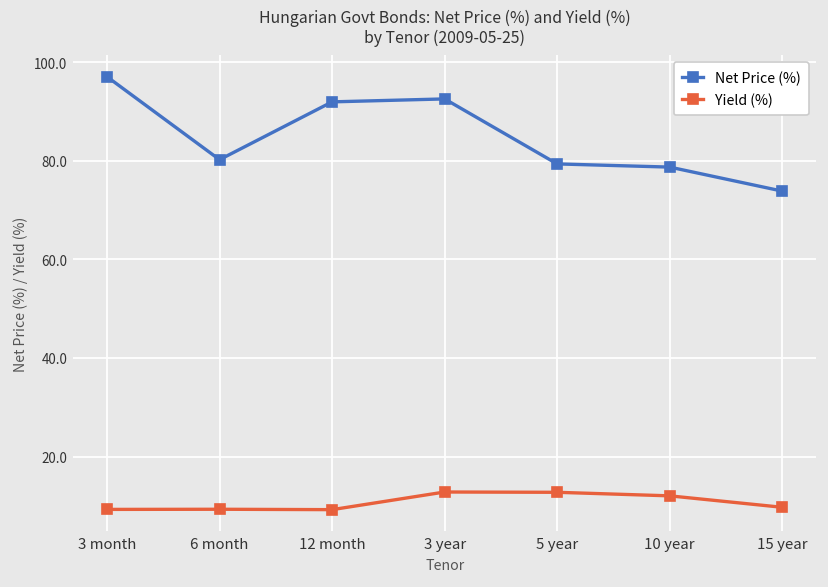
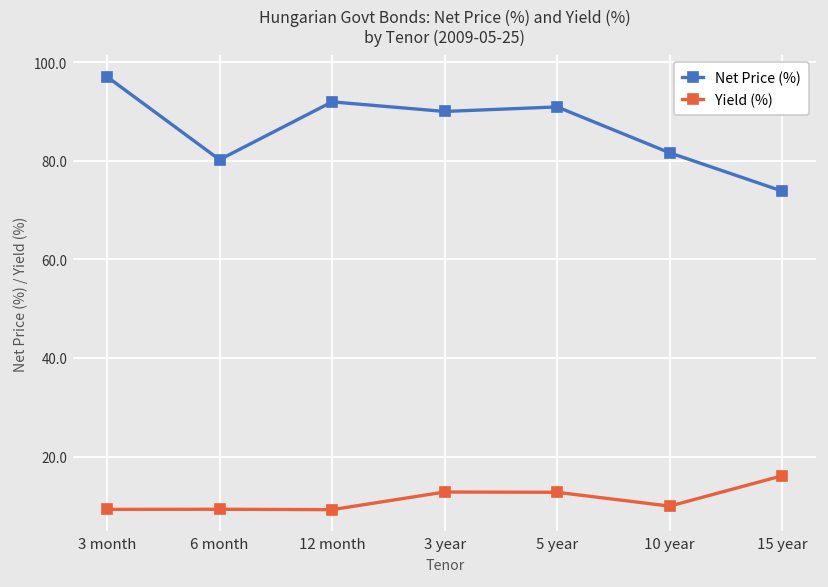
  {
    "Net Price (%)": {
      "3 month": 97,
      "6 month": 80,
      "12 month": 92,
-     "3 year": 93,
-     "5 year": 79,
-     "10 year": 79,
+     "3 year": 90,
+     "5 year": 91,
+     "10 year": 82,
      "15 year": 74
    },
    "Yield (%)": {
      "3 month": 9,
      "6 month": 9,
      "12 month": 9,
      "3 year": 13,
      "5 year": 13,
-     "10 year": 12,
-     "15 year": 10
+     "10 year": 10,
+     "15 year": 16
    }
  }
